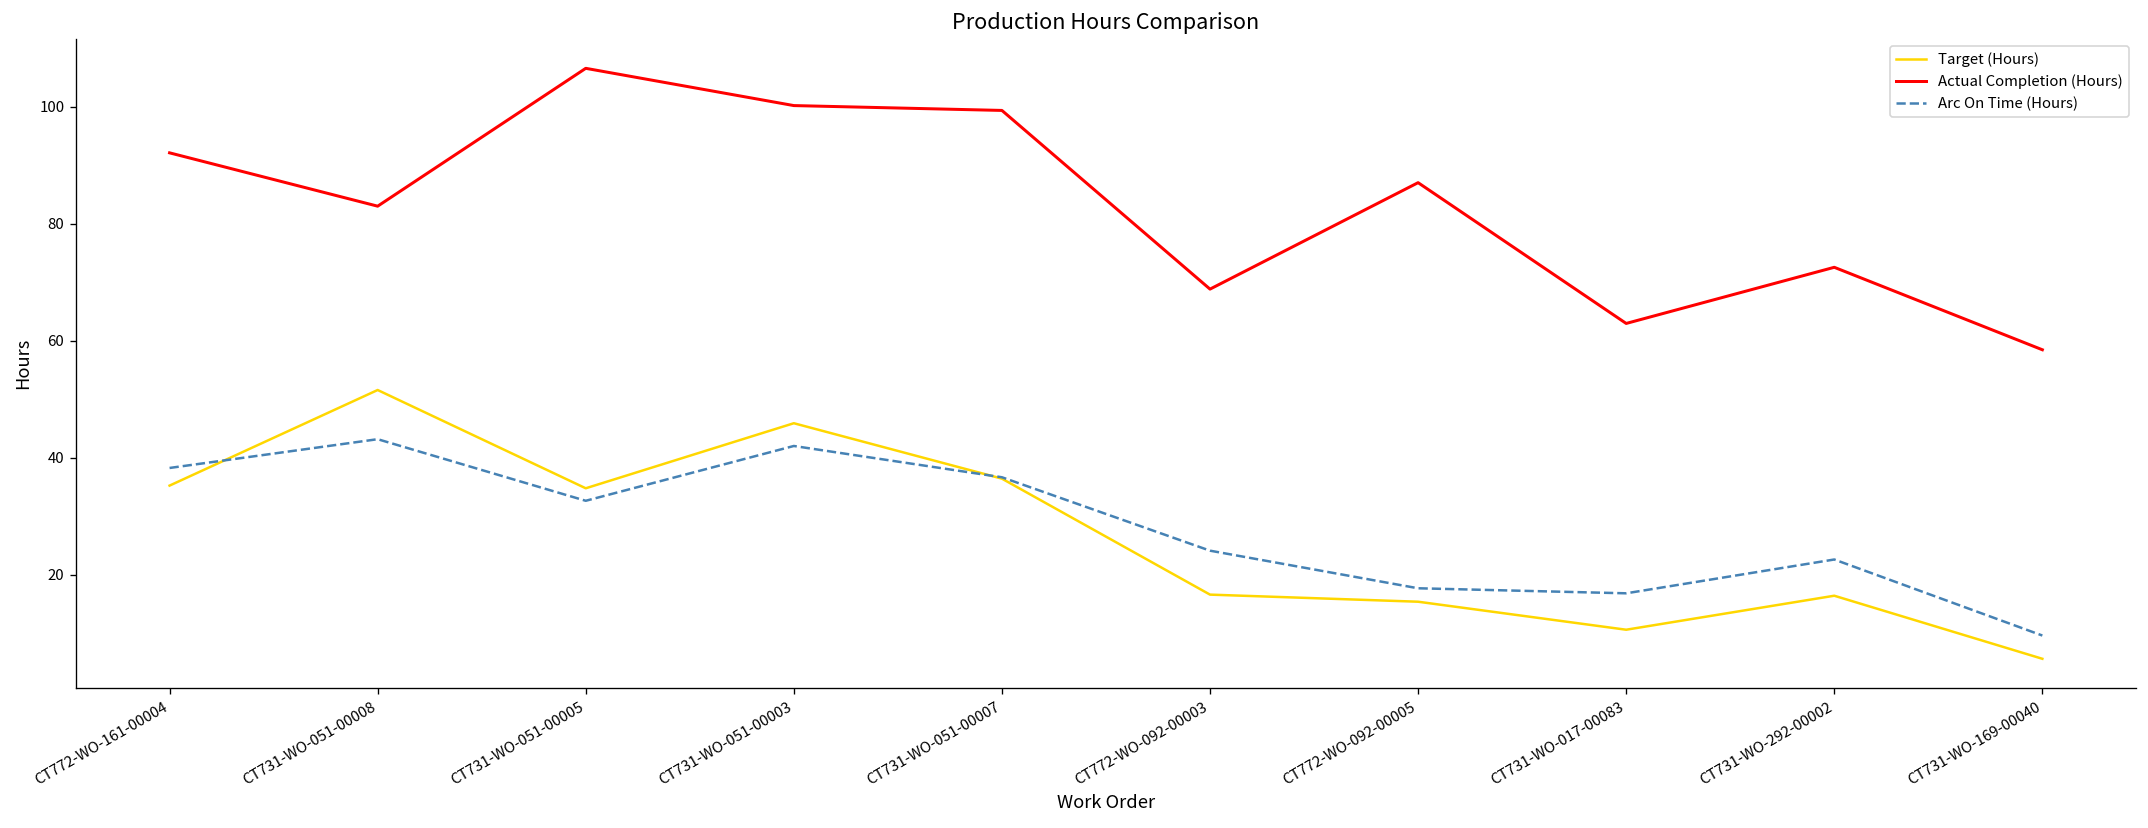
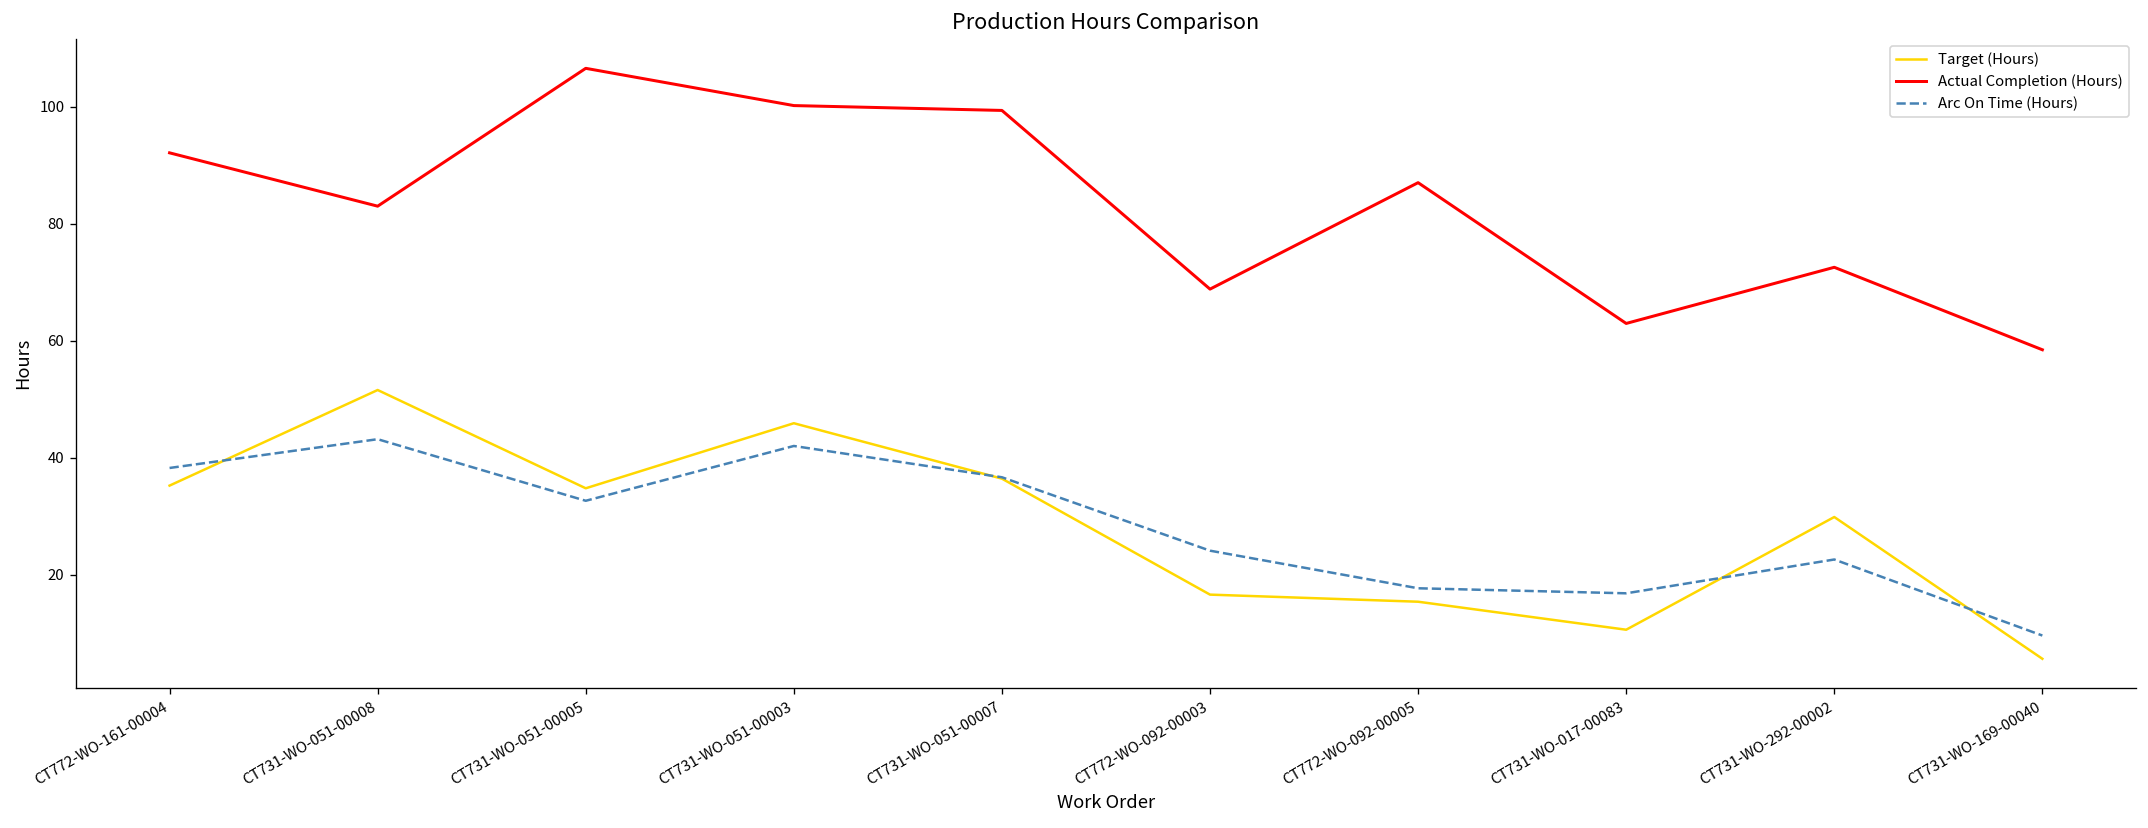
  {
    "Target (Hours)": {
      "CT772-WO-161-00004": 35,
      "CT731-WO-051-00008": 52,
      "CT731-WO-051-00005": 35,
      "CT731-WO-051-00003": 46,
      "CT772-WO-092-00003": 17,
      "CT772-WO-092-00005": 15,
      "CT731-WO-017-00083": 11,
-     "CT731-WO-292-00002": 16,
+     "CT731-WO-292-00002": 30,
      "CT731-WO-169-00040": 6
    },
    "Actual Completion (Hours)": {
      "CT772-WO-161-00004": 92,
      "CT731-WO-051-00008": 83,
      "CT731-WO-051-00005": 107,
      "CT731-WO-051-00003": 100,
      "CT731-WO-051-00007": 99,
      "CT772-WO-092-00003": 69,
      "CT772-WO-092-00005": 87,
      "CT731-WO-017-00083": 63,
      "CT731-WO-292-00002": 73,
      "CT731-WO-169-00040": 58
    },
    "Arc On Time (Hours)": {
      "CT772-WO-161-00004": 38,
      "CT731-WO-051-00008": 43,
      "CT731-WO-051-00005": 33,
      "CT731-WO-051-00003": 42,
      "CT772-WO-092-00003": 24,
      "CT772-WO-092-00005": 18,
      "CT731-WO-017-00083": 17,
      "CT731-WO-292-00002": 23,
      "CT731-WO-169-00040": 10
    }
  }
